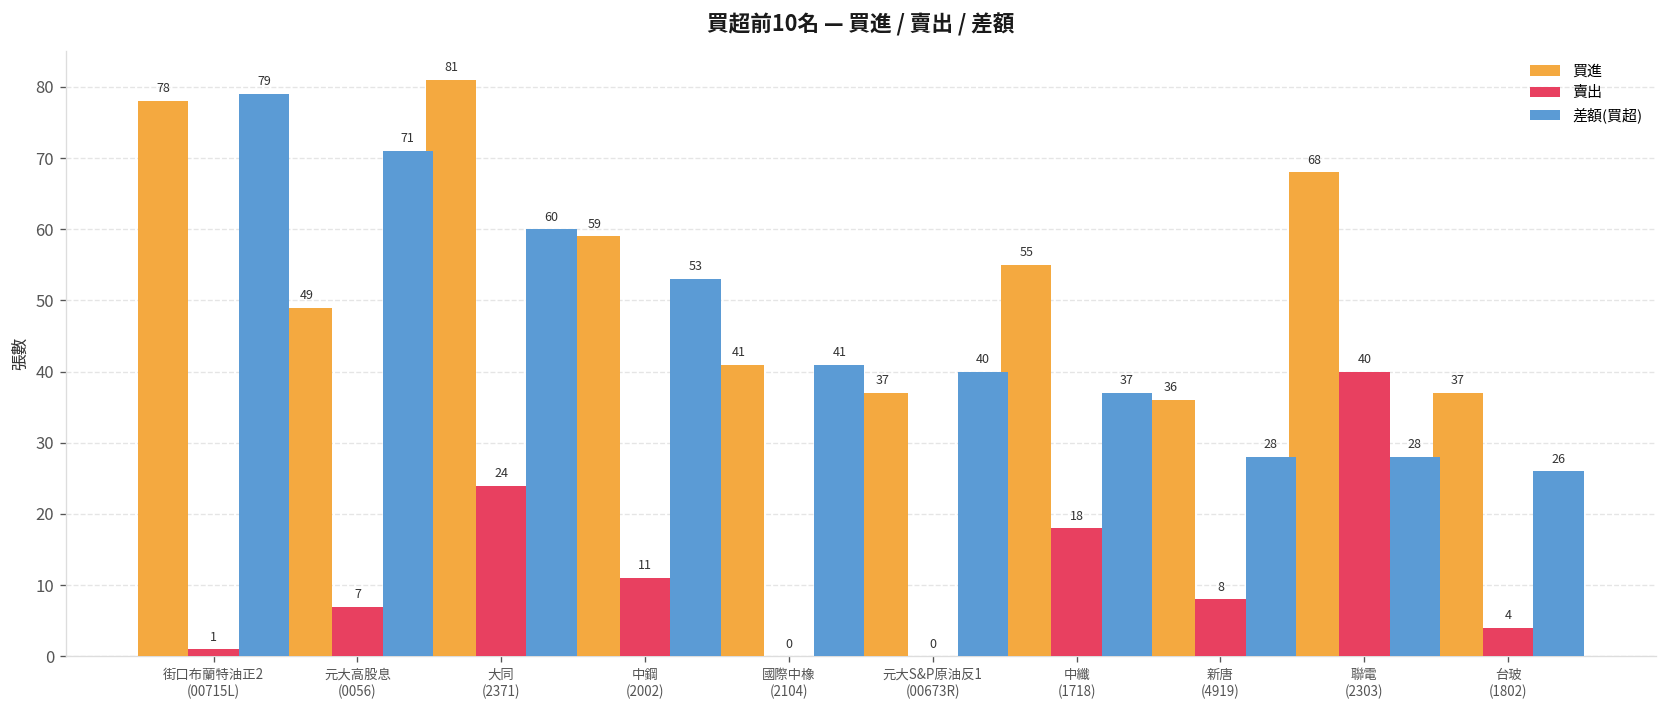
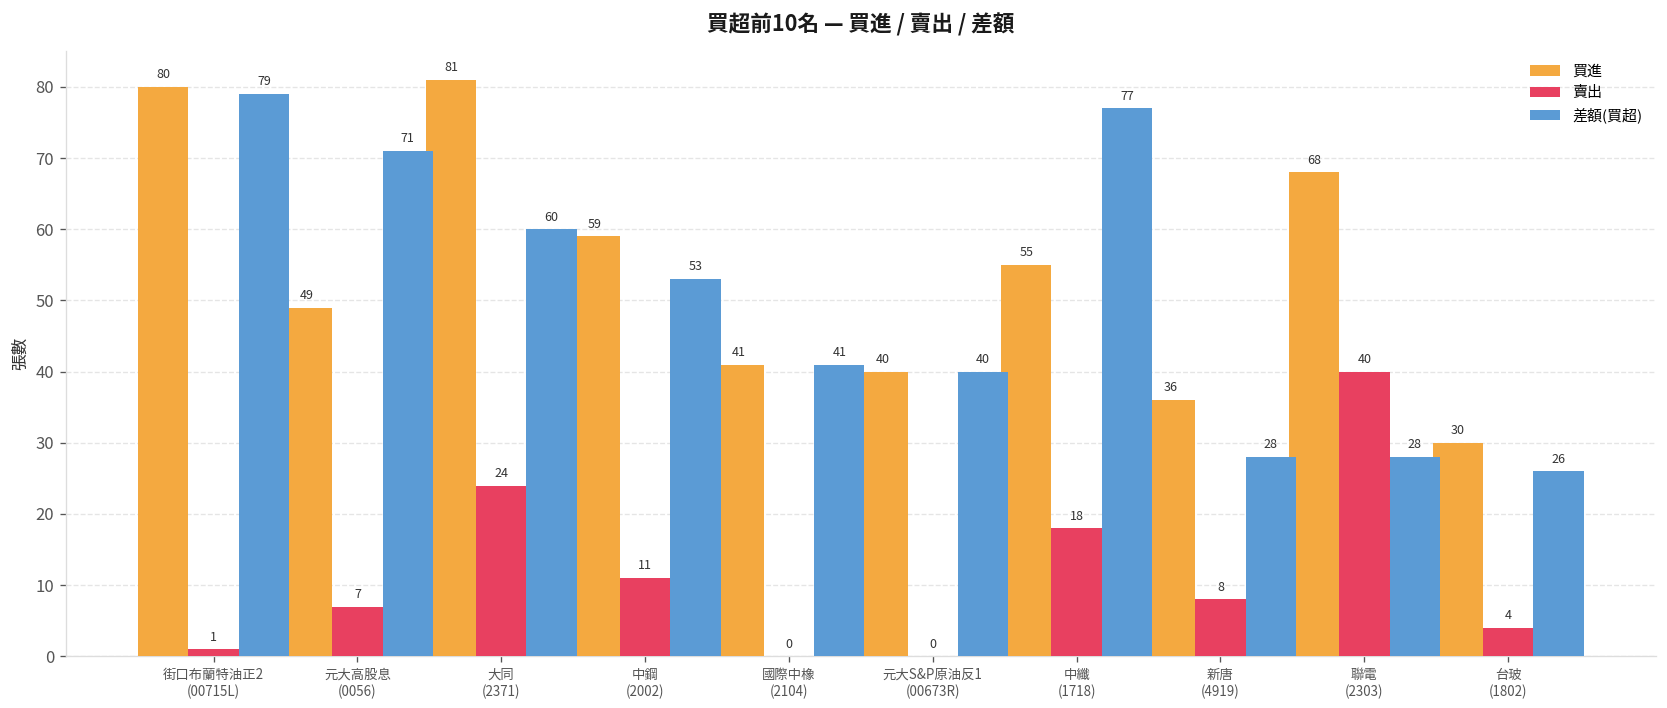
  {
    "買進": {
-     "街口布蘭特油正2 (00715L)": 78,
+     "街口布蘭特油正2 (00715L)": 80,
      "元大高股息 (0056)": 49,
      "大同 (2371)": 81,
      "中鋼 (2002)": 59,
      "國際中橡 (2104)": 41,
-     "元大S&P原油反1 (00673R)": 37,
+     "元大S&P原油反1 (00673R)": 40,
      "中纖 (1718)": 55,
      "新唐 (4919)": 36,
      "聯電 (2303)": 68,
-     "台玻 (1802)": 37
+     "台玻 (1802)": 30
    },
    "賣出": {
      "街口布蘭特油正2 (00715L)": 1,
      "元大高股息 (0056)": 7,
      "大同 (2371)": 24,
      "中鋼 (2002)": 11,
      "國際中橡 (2104)": 0,
      "元大S&P原油反1 (00673R)": 0,
      "中纖 (1718)": 18,
      "新唐 (4919)": 8,
      "聯電 (2303)": 40,
      "台玻 (1802)": 4
    },
    "差額(買超)": {
      "街口布蘭特油正2 (00715L)": 79,
      "元大高股息 (0056)": 71,
      "大同 (2371)": 60,
      "中鋼 (2002)": 53,
      "國際中橡 (2104)": 41,
      "元大S&P原油反1 (00673R)": 40,
-     "中纖 (1718)": 37,
+     "中纖 (1718)": 77,
      "新唐 (4919)": 28,
      "聯電 (2303)": 28,
      "台玻 (1802)": 26
    }
  }
